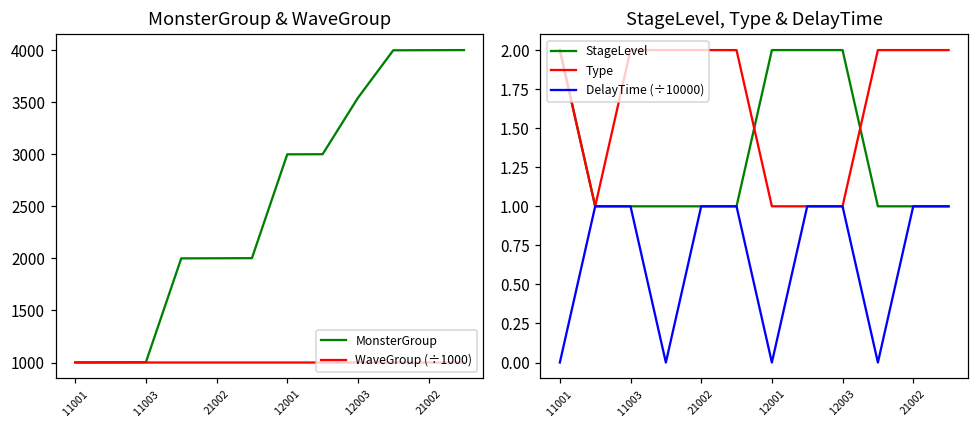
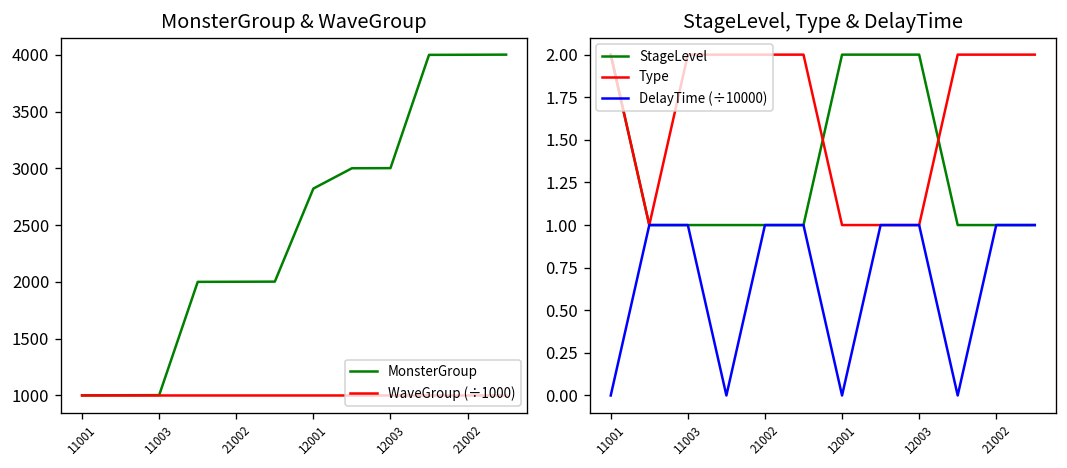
  {
    "MonsterGroup & WaveGroup": {
      "MonsterGroup": {
-       "12001": 3000,
-       "12003": 3500
+       "12001": 2800,
+       "12003": 3000
      },
      "WaveGroup (÷1000)": {
        "12001": 1000
      }
    },
    "StageLevel, Type & DelayTime": {
      "StageLevel": {
        "12001": 2.00,
        "12003": 2.00
      },
      "Type": {
        "12001": 1.00
      },
      "DelayTime (÷10000)": {
        "11001": 0.00,
        "12001": 0.00
      }
    }
  }
